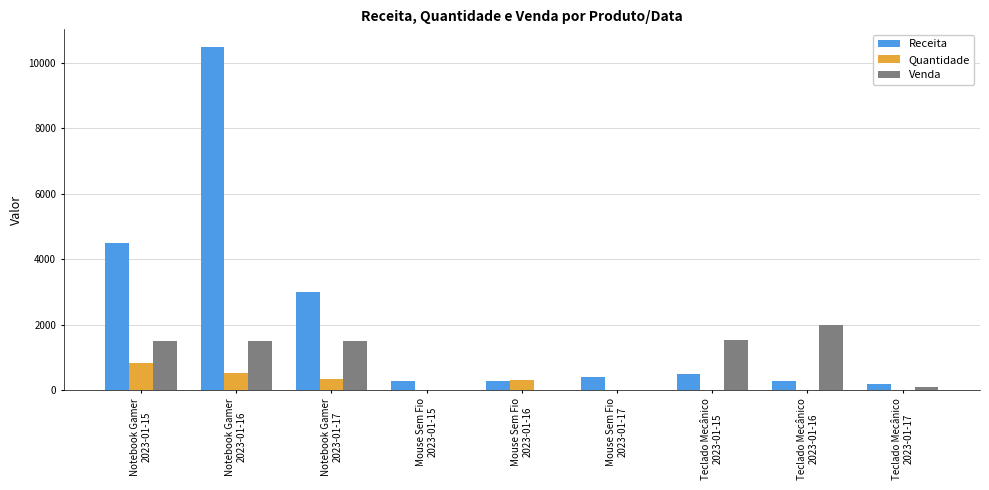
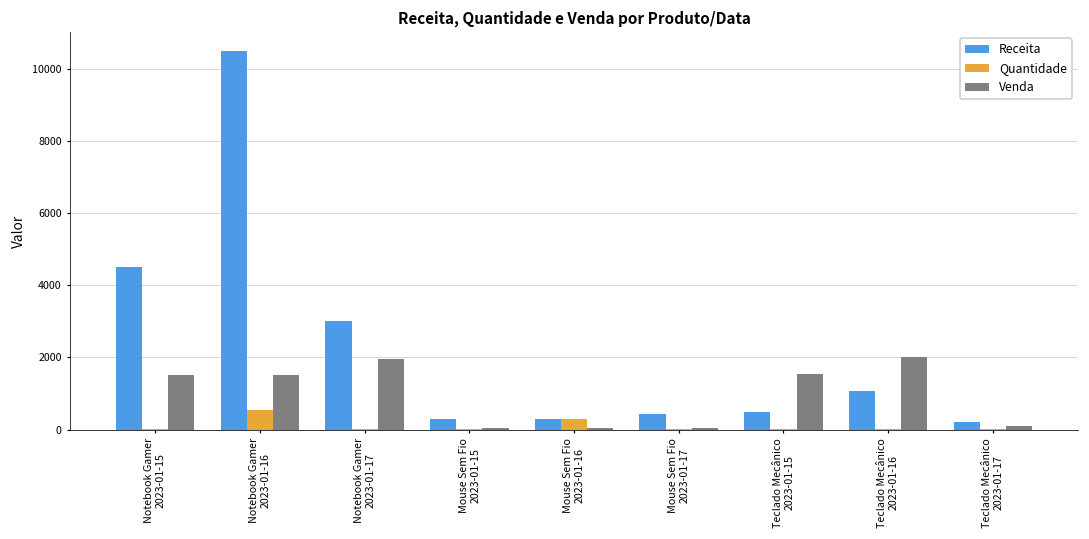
  {
    "Receita": {
      "Notebook Gamer 2023-01-15": 4500,
      "Notebook Gamer 2023-01-16": 10500,
      "Notebook Gamer 2023-01-17": 3000,
      "Mouse Sem Fio 2023-01-15": 300,
      "Mouse Sem Fio 2023-01-16": 300,
      "Mouse Sem Fio 2023-01-17": 400,
      "Teclado Mecânico 2023-01-15": 500,
-     "Teclado Mecânico 2023-01-16": 300,
+     "Teclado Mecânico 2023-01-16": 1100,
      "Teclado Mecânico 2023-01-17": 200
    },
    "Quantidade": {
-     "Notebook Gamer 2023-01-15": 800,
+     "Notebook Gamer 2023-01-15": 0,
      "Notebook Gamer 2023-01-16": 500,
-     "Notebook Gamer 2023-01-17": 400,
+     "Notebook Gamer 2023-01-17": 0,
      "Mouse Sem Fio 2023-01-16": 300
    },
    "Venda": {
      "Notebook Gamer 2023-01-15": 1500,
      "Notebook Gamer 2023-01-16": 1500,
-     "Notebook Gamer 2023-01-17": 1500,
+     "Notebook Gamer 2023-01-17": 2000,
      "Teclado Mecânico 2023-01-15": 1500,
      "Teclado Mecânico 2023-01-16": 2000,
      "Teclado Mecânico 2023-01-17": 100
    }
  }
